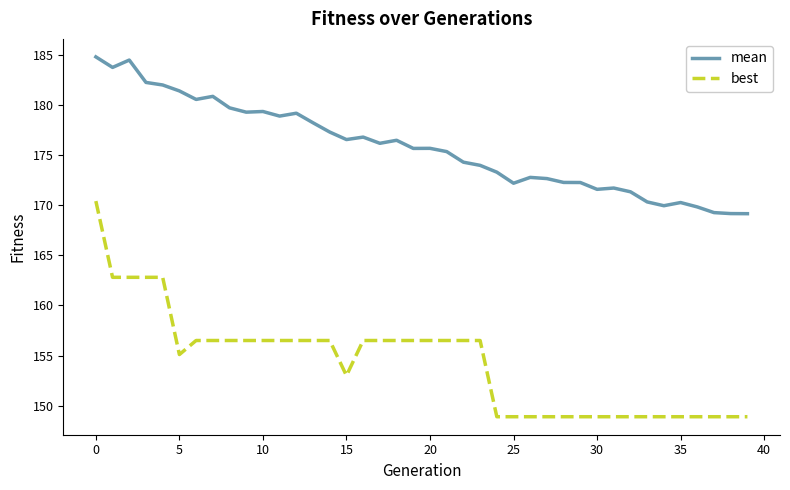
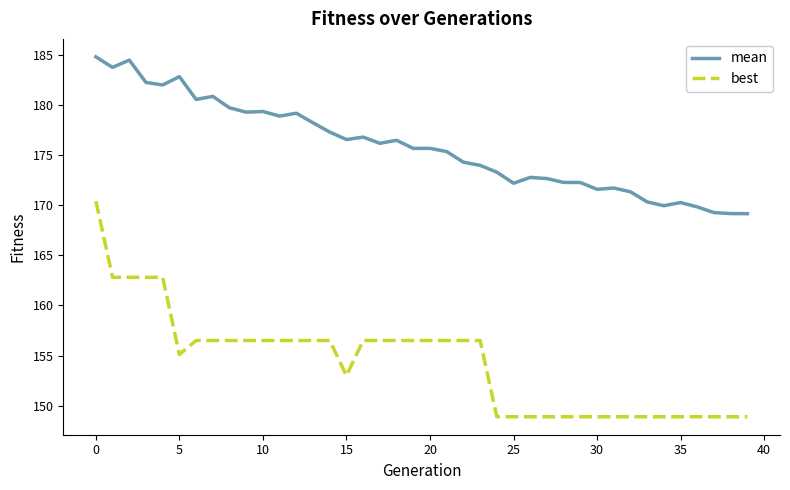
  {
    "mean": {
      "0": 184.8,
-     "5": 181.4,
+     "5": 182.8,
      "10": 179.3,
      "15": 176.5,
      "20": 175.7,
      "25": 172.2,
      "30": 171.6,
      "35": 170.3
    },
    "best": {
      "0": 170.4,
      "5": 155.1,
      "10": 156.5,
      "15": 153.0,
      "20": 156.5,
      "25": 148.9,
      "30": 148.9,
      "35": 148.9
    }
  }
